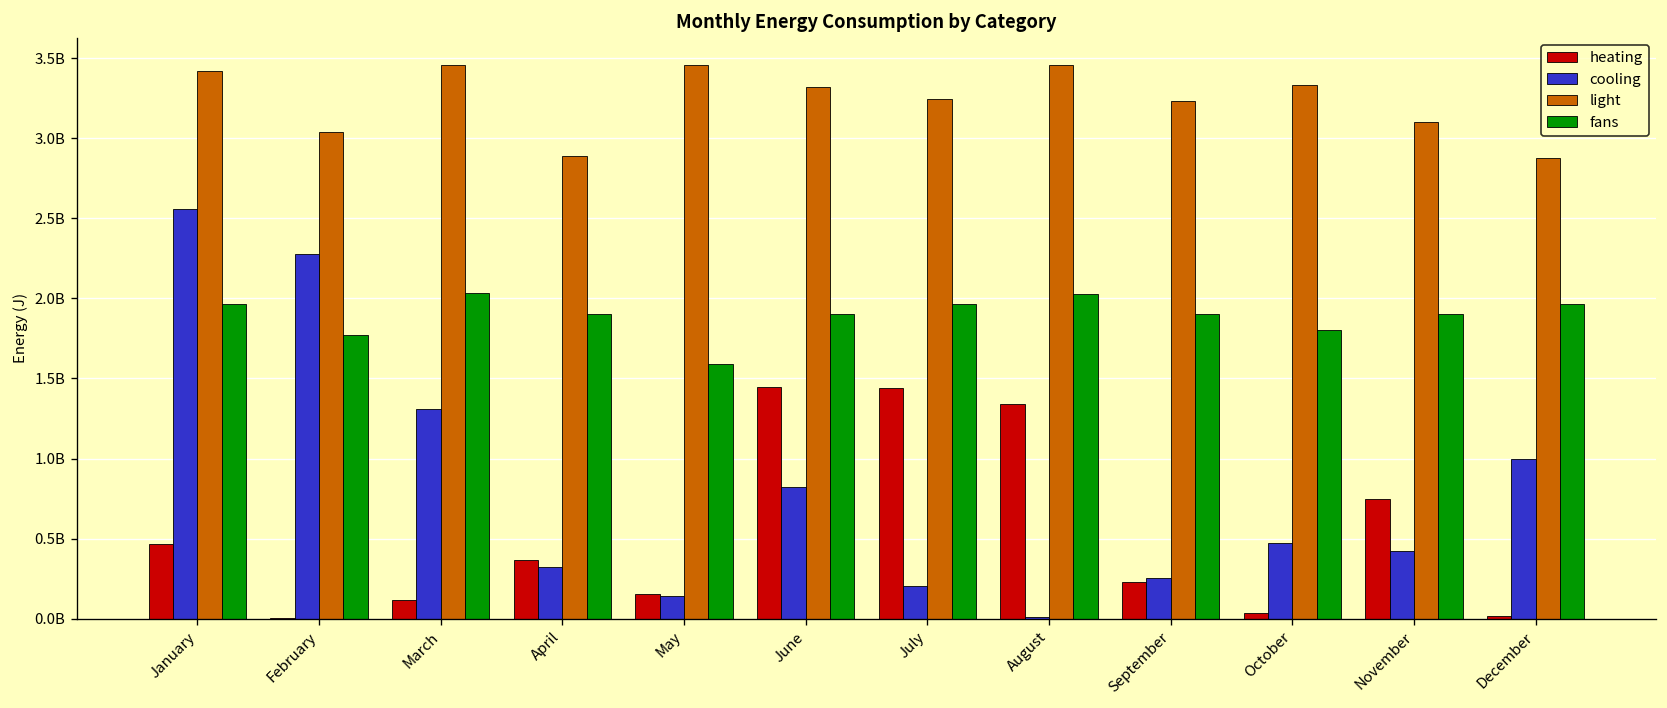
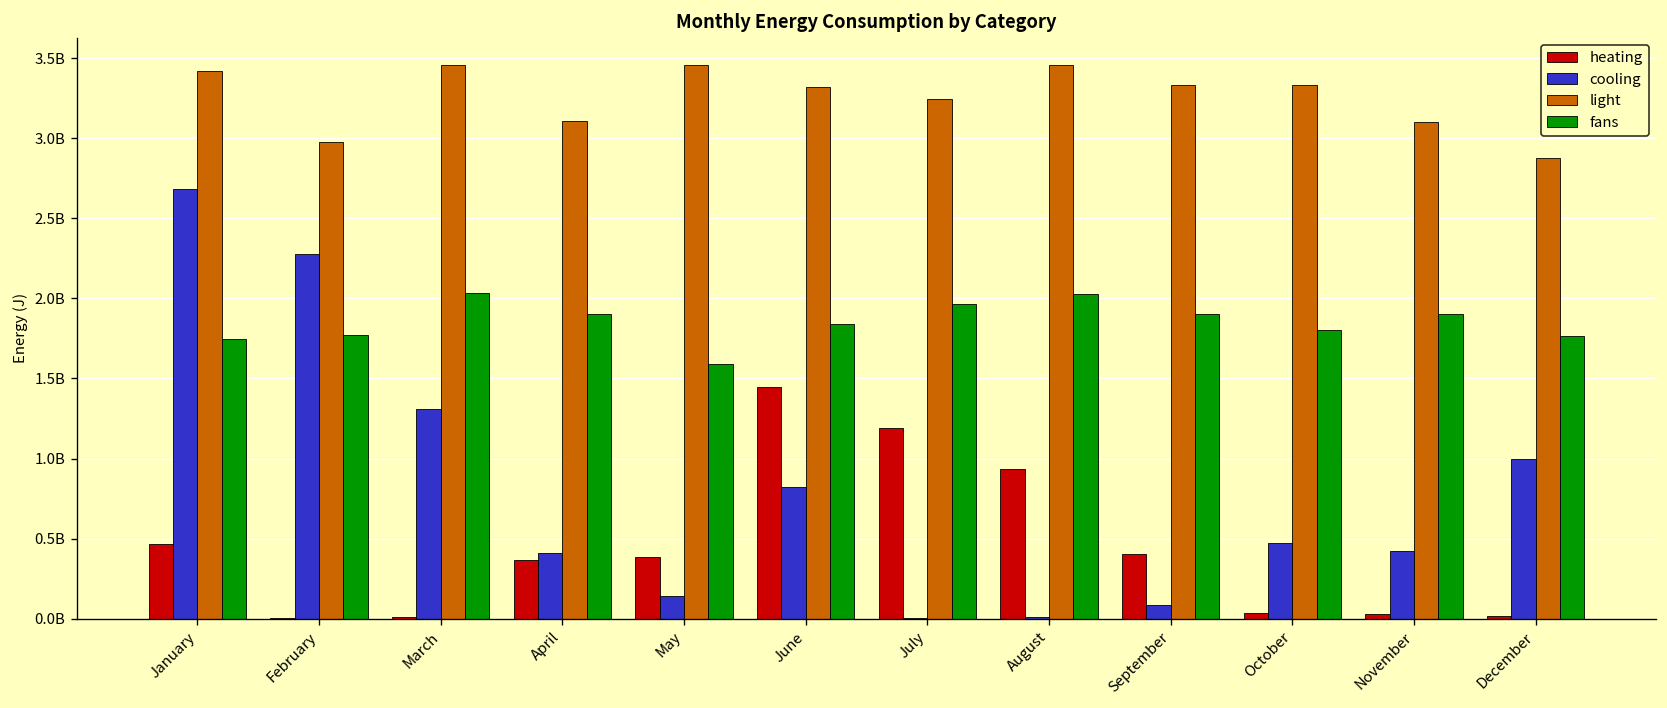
  {
    "heating": {
      "January": 470000000,
-     "March": 120000000,
+     "March": 10000000,
      "April": 360000000,
-     "May": 150000000,
+     "May": 380000000,
      "June": 1450000000,
-     "July": 1440000000,
-     "August": 1340000000,
-     "September": 230000000,
+     "July": 1190000000,
+     "August": 930000000,
+     "September": 400000000,
      "October": 30000000,
-     "November": 750000000,
+     "November": 30000000,
      "December": 20000000
    },
    "cooling": {
-     "January": 2560000000,
+     "January": 2680000000,
      "February": 2280000000,
      "March": 1310000000,
-     "April": 320000000,
+     "April": 410000000,
      "May": 140000000,
      "June": 820000000,
-     "July": 200000000,
-     "September": 260000000,
+     "July": 0,
+     "September": 80000000,
      "October": 470000000,
      "November": 420000000,
      "December": 1000000000
    },
    "light": {
      "January": 3420000000,
-     "February": 3040000000,
+     "February": 2980000000,
      "March": 3460000000,
-     "April": 2890000000,
+     "April": 3110000000,
      "May": 3460000000,
      "June": 3320000000,
      "July": 3250000000,
      "August": 3460000000,
-     "September": 3230000000,
+     "September": 3330000000,
      "October": 3330000000,
      "November": 3100000000,
      "December": 2880000000
    },
    "fans": {
-     "January": 1960000000,
+     "January": 1750000000,
      "February": 1770000000,
      "March": 2030000000,
      "April": 1900000000,
      "May": 1590000000,
-     "June": 1900000000,
+     "June": 1840000000,
      "July": 1960000000,
      "August": 2030000000,
      "September": 1900000000,
      "October": 1800000000,
      "November": 1900000000,
-     "December": 1960000000
+     "December": 1770000000
    }
  }
